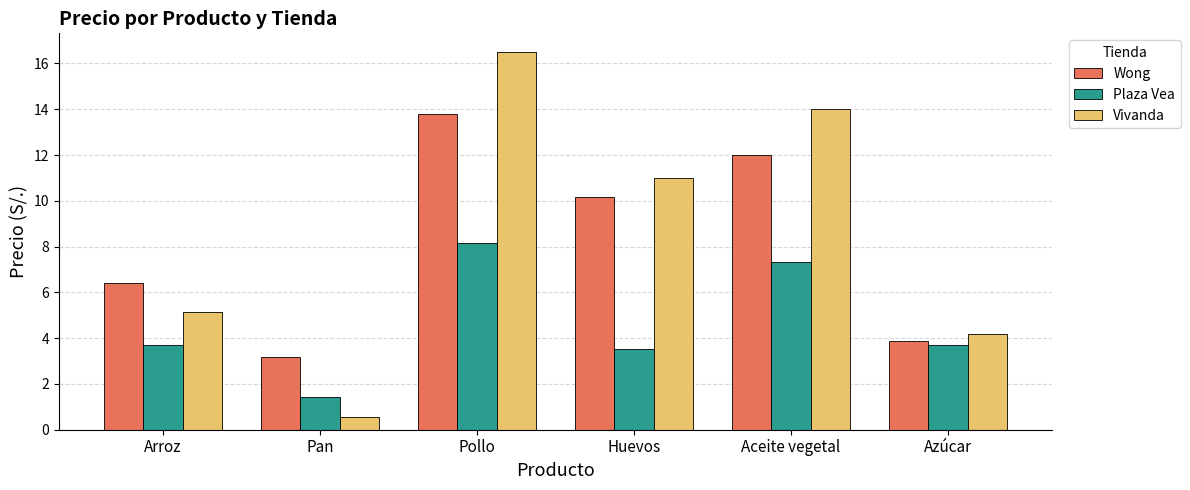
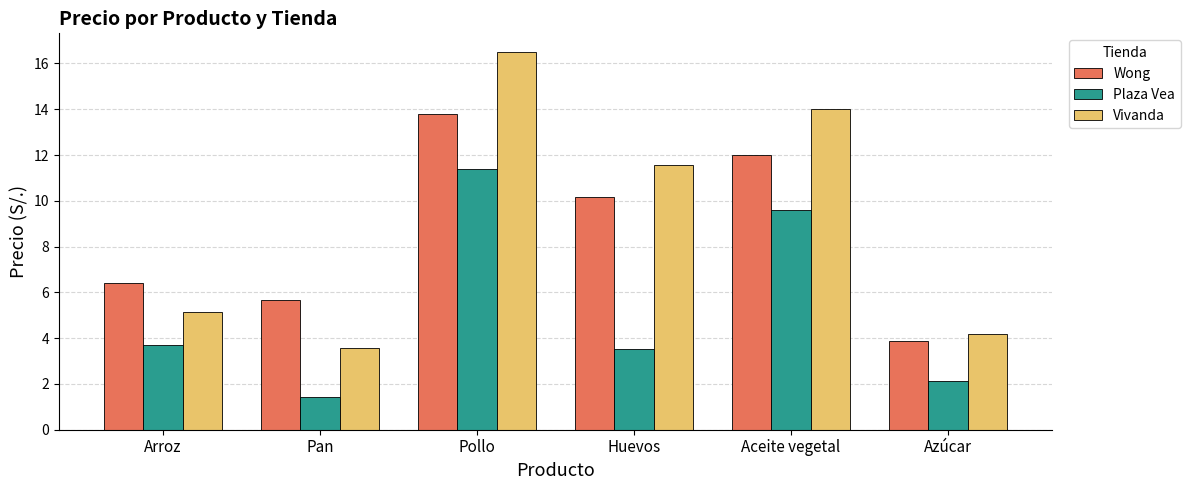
  {
    "Wong": {
      "Arroz": 6.4,
-     "Pan": 3.2,
+     "Pan": 5.7,
      "Pollo": 13.8,
      "Huevos": 10.2,
      "Aceite vegetal": 12.0,
      "Azúcar": 3.9
    },
    "Plaza Vea": {
      "Arroz": 3.7,
      "Pan": 1.4,
-     "Pollo": 8.2,
+     "Pollo": 11.4,
      "Huevos": 3.5,
-     "Aceite vegetal": 7.3,
-     "Azúcar": 3.7
+     "Aceite vegetal": 9.6,
+     "Azúcar": 2.1
    },
    "Vivanda": {
      "Arroz": 5.1,
-     "Pan": 0.6,
+     "Pan": 3.6,
      "Pollo": 16.5,
-     "Huevos": 11.0,
+     "Huevos": 11.6,
      "Aceite vegetal": 14.0,
      "Azúcar": 4.2
    }
  }
